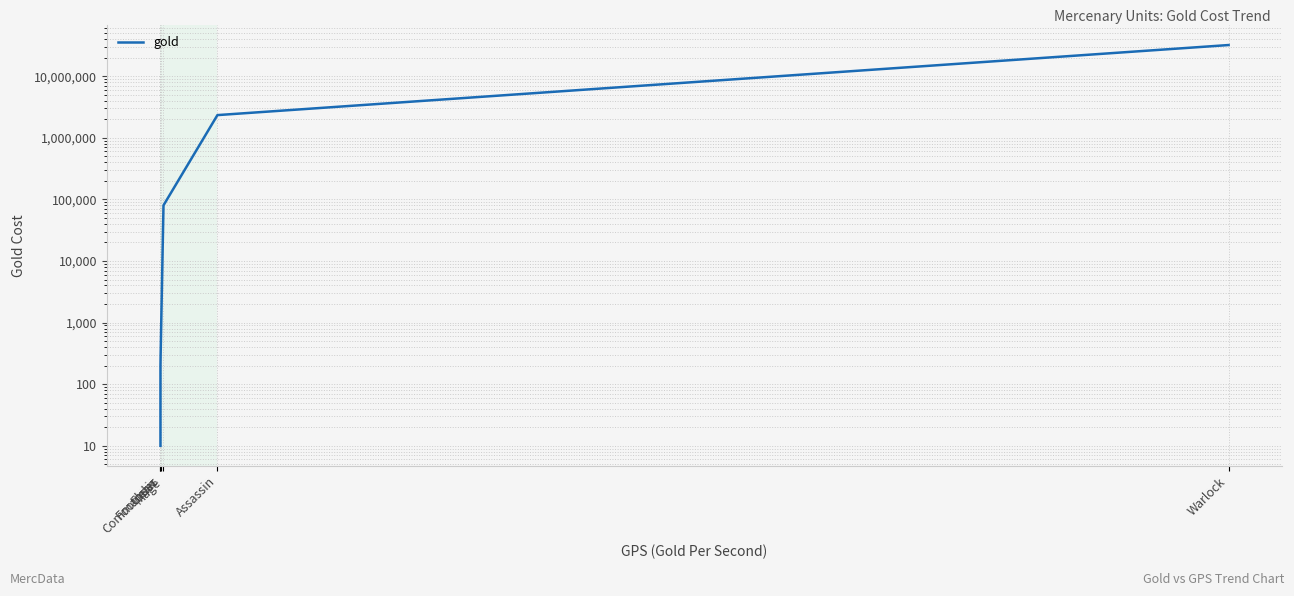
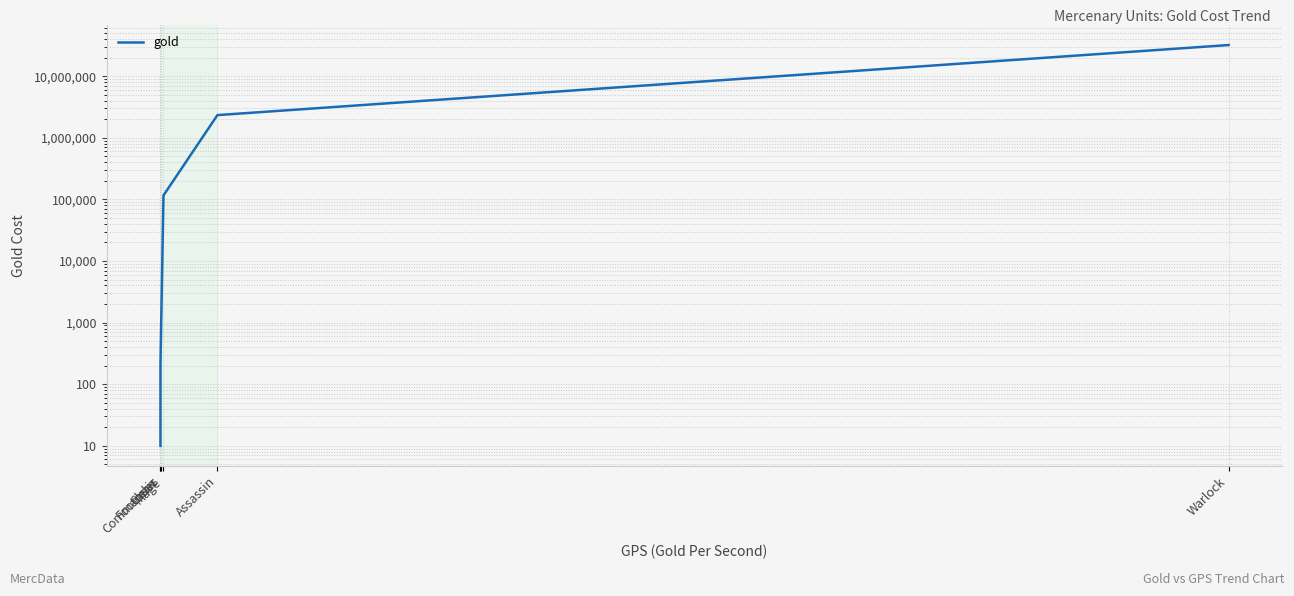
  {
    "Footman": "10",
    "Cleric": "200",
    "Commander": "300",
-   "Mage": "80,000",
+   "Mage": "120,000",
    "Assassin": "2,300,000",
    "Warlock": "30,000,000"
  }
